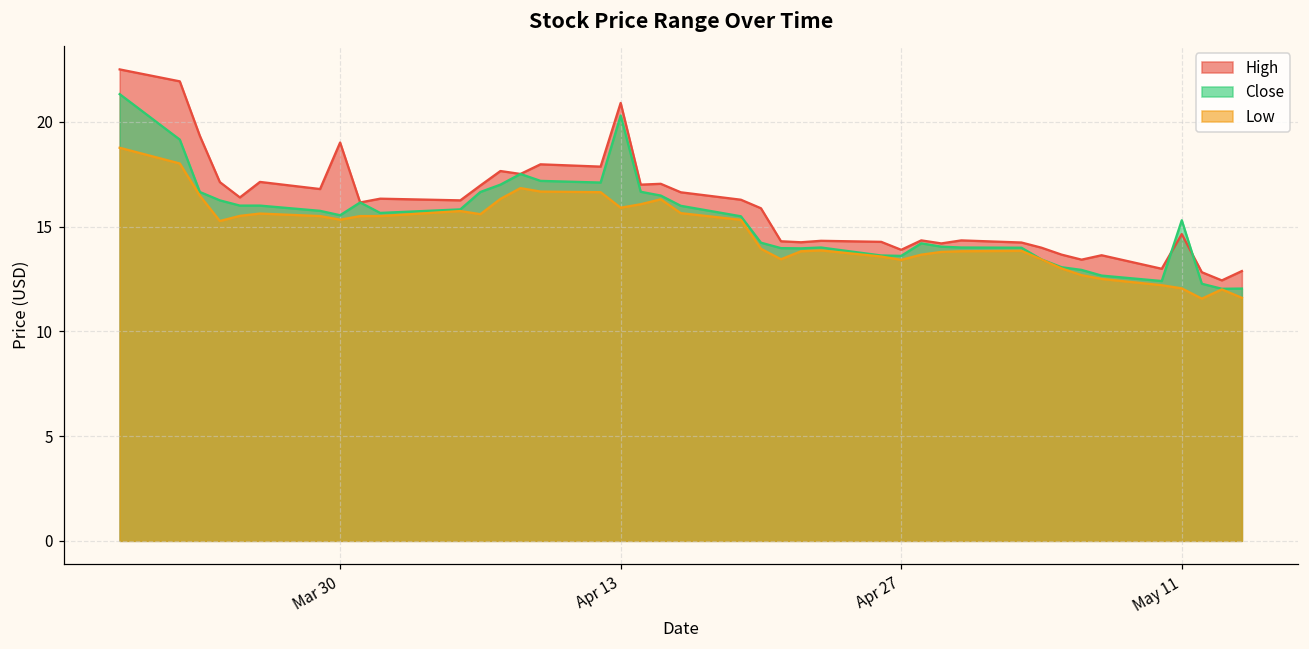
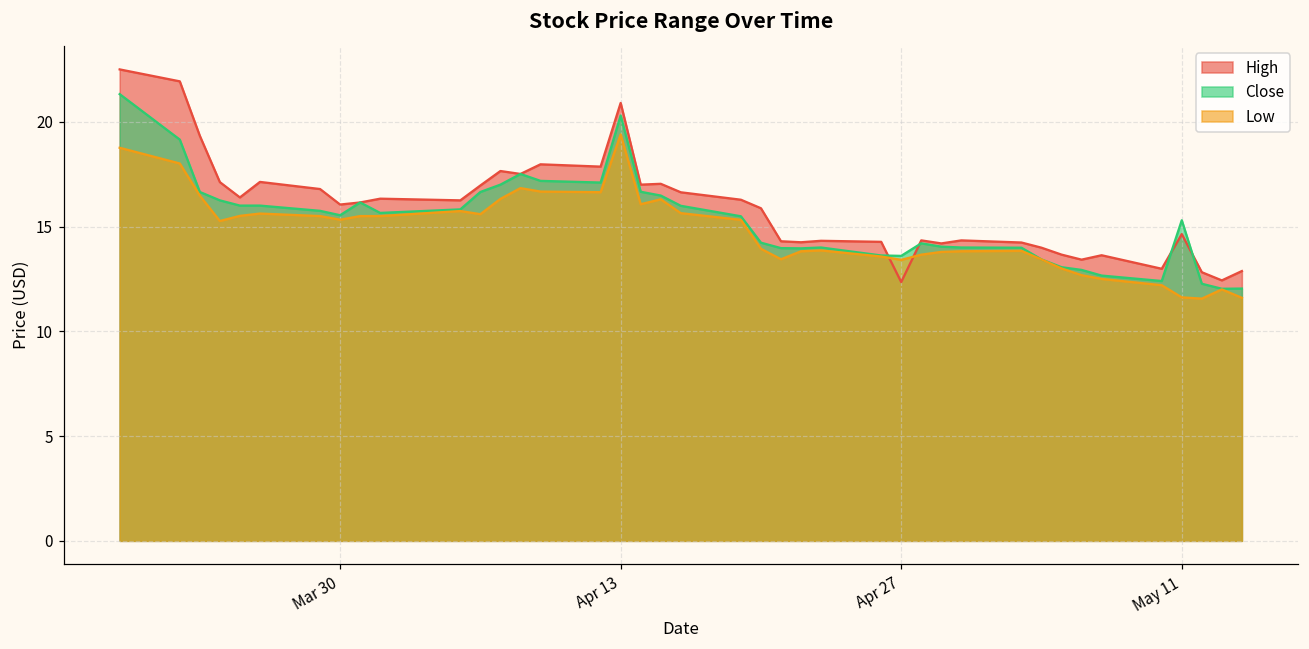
  {
    "High": {
-     "Mar 30": 19.0,
+     "Mar 30": 16.1,
      "Apr 13": 20.9,
-     "Apr 27": 13.9,
+     "Apr 27": 12.4,
      "May 11": 14.6
    },
    "Close": {
      "Mar 30": 15.5,
      "Apr 13": 20.3,
      "Apr 27": 13.6,
      "May 11": 15.3
    },
    "Low": {
      "Mar 30": 15.3,
-     "Apr 13": 15.9,
+     "Apr 13": 19.4,
      "Apr 27": 13.4,
-     "May 11": 12.1
+     "May 11": 11.6
    }
  }
